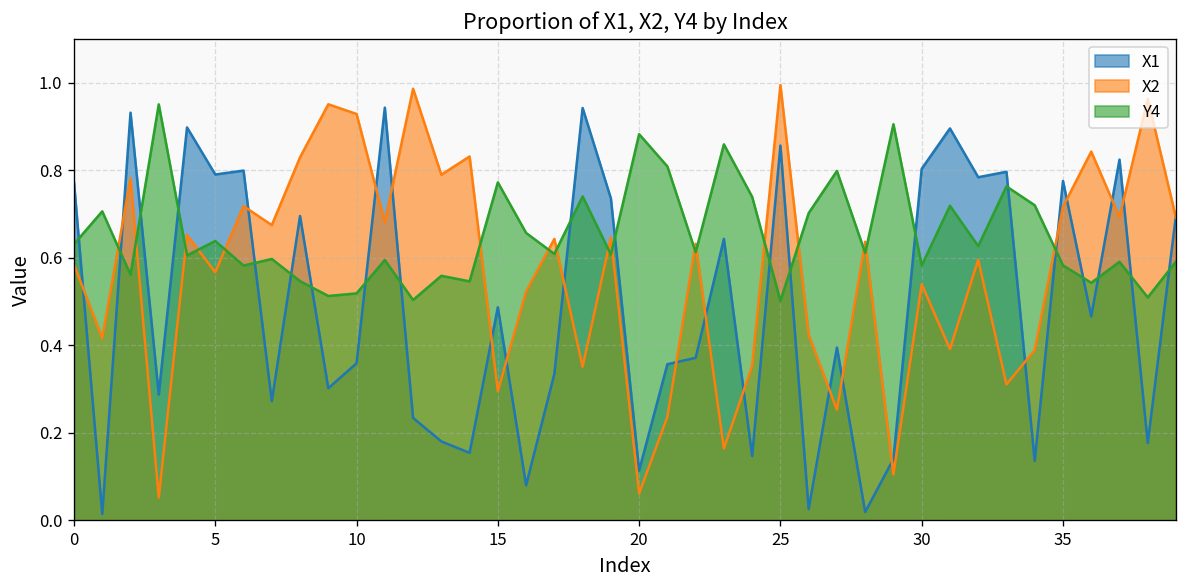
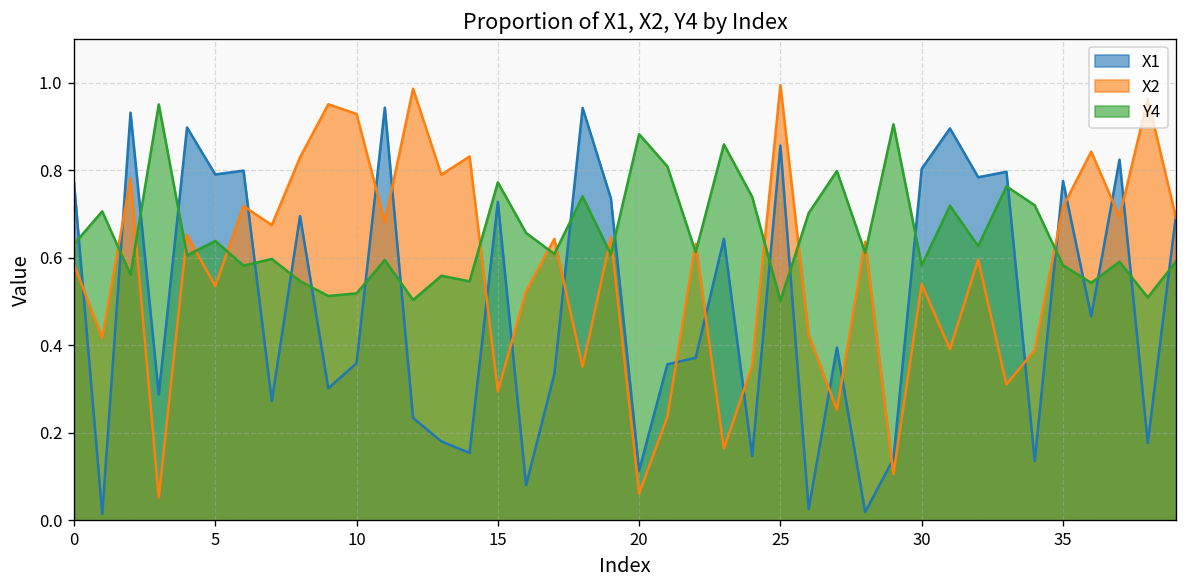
  {
    "X1": {
      "0": 0.77,
      "5": 0.79,
      "10": 0.36,
-     "15": 0.49,
+     "15": 0.73,
      "20": 0.11,
      "25": 0.86,
      "30": 0.80,
      "35": 0.78
    },
    "X2": {
      "0": 0.58,
-     "5": 0.57,
+     "5": 0.54,
      "10": 0.93,
      "15": 0.30,
      "20": 0.06,
      "25": 0.99,
      "30": 0.54,
      "35": 0.72
    },
    "Y4": {
      "0": 0.63,
      "5": 0.64,
      "10": 0.52,
      "15": 0.77,
      "20": 0.88,
      "25": 0.50,
      "30": 0.58,
      "35": 0.58
    }
  }
